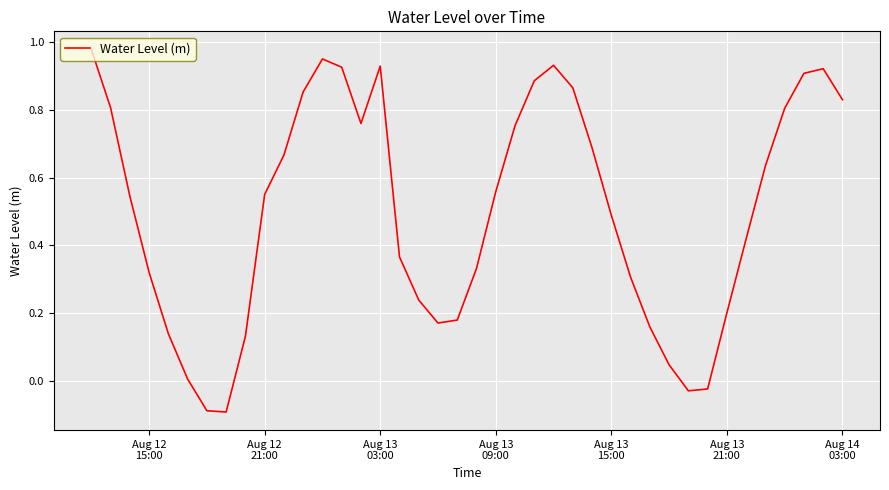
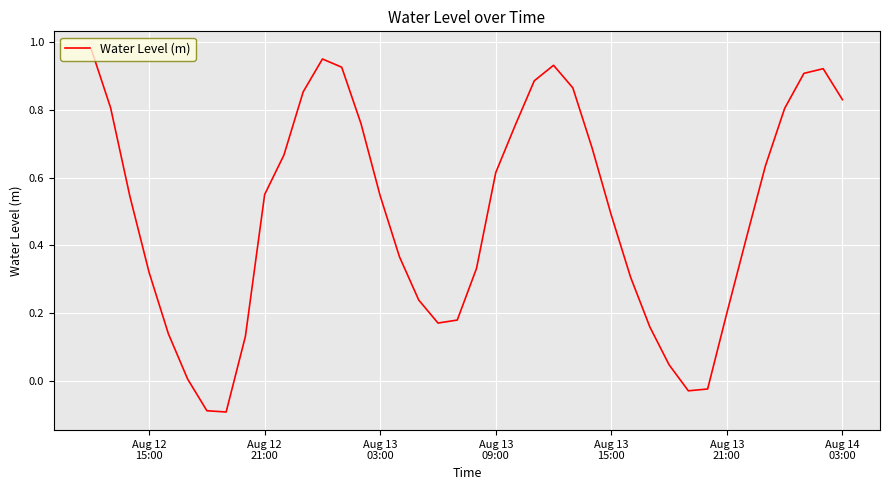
  {
    "Aug 12 15:00": 0.32,
    "Aug 12 21:00": 0.55,
-   "Aug 13 03:00": 0.93,
-   "Aug 13 09:00": 0.56,
+   "Aug 13 03:00": 0.55,
+   "Aug 13 09:00": 0.62,
    "Aug 13 15:00": 0.49,
    "Aug 13 21:00": 0.20,
    "Aug 14 03:00": 0.83
  }
